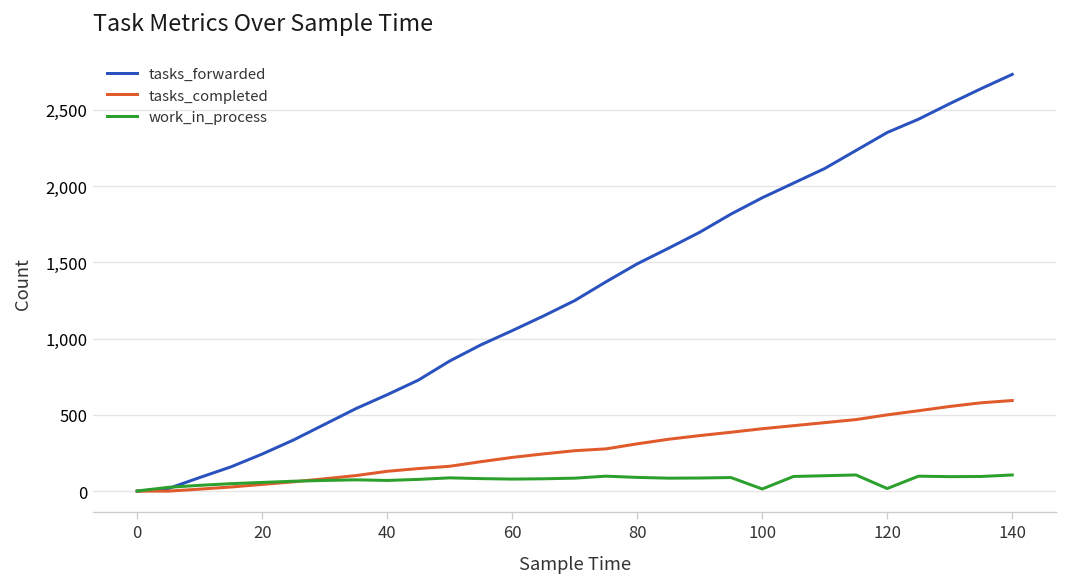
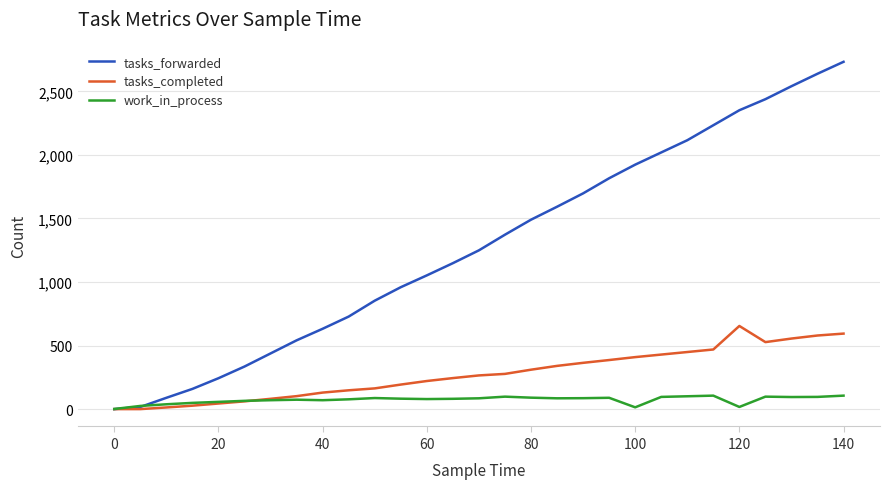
  {
    "tasks_forwarded": {
      "20": "240",
      "40": "630",
      "60": "1,050",
      "80": "1,490",
      "100": "1,920",
      "120": "2,350",
      "140": "2,730"
    },
    "tasks_completed": {
      "40": "130",
      "60": "220",
      "80": "310",
      "100": "410",
-     "120": "500",
+     "120": "650",
      "140": "590"
    },
    "work_in_process": {
      "40": "70",
      "60": "80",
      "80": "90",
      "100": "10",
      "120": "20",
      "140": "110"
    }
  }
